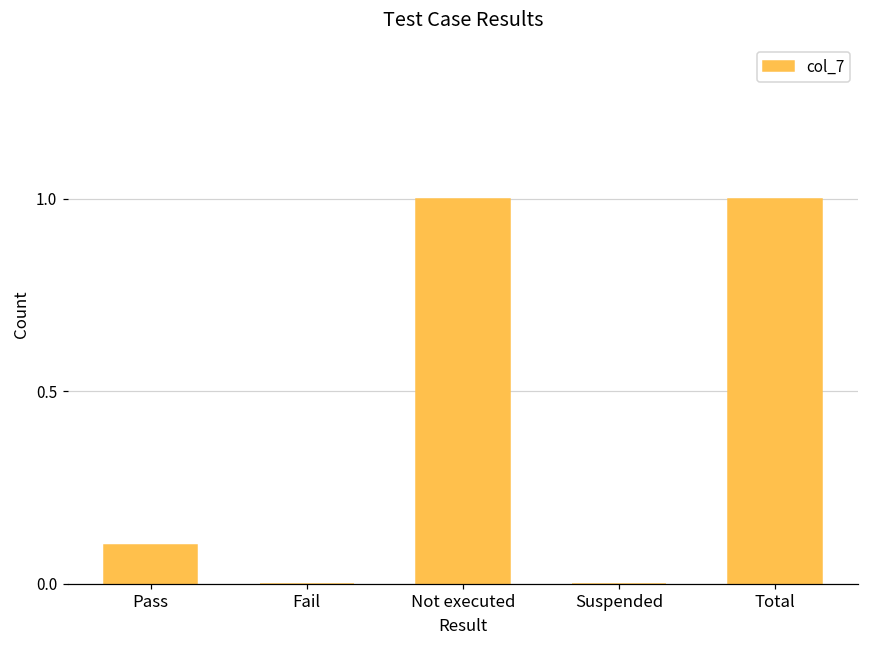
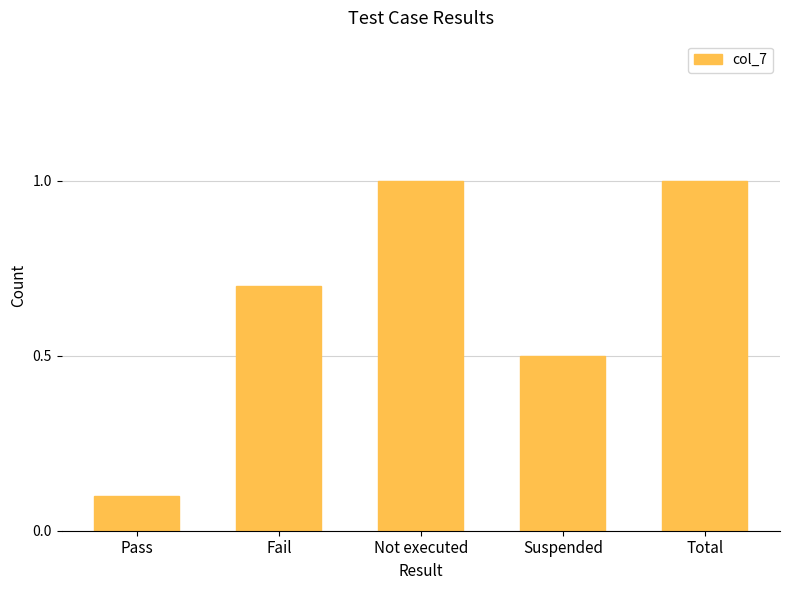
  {
    "Pass": 0.1,
-   "Fail": 0.0,
+   "Fail": 0.7,
    "Not executed": 1.0,
-   "Suspended": 0.0,
+   "Suspended": 0.5,
    "Total": 1.0
  }
